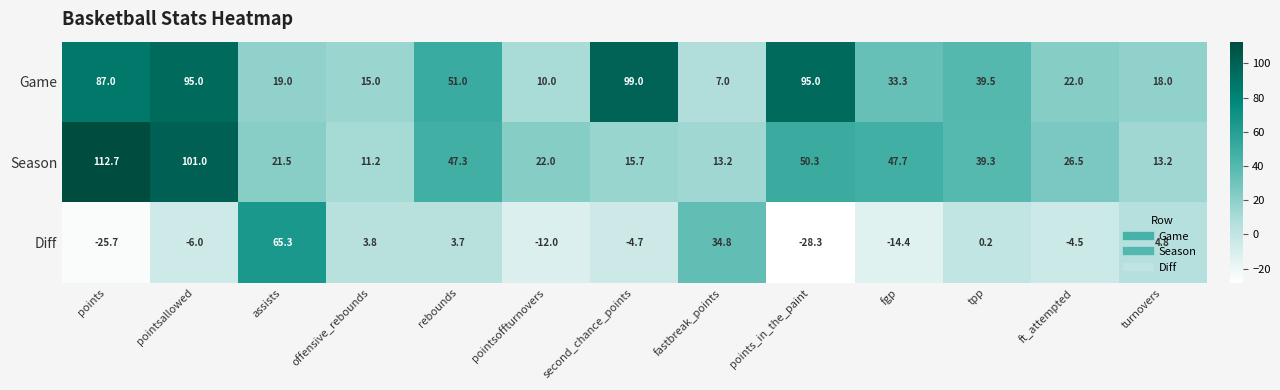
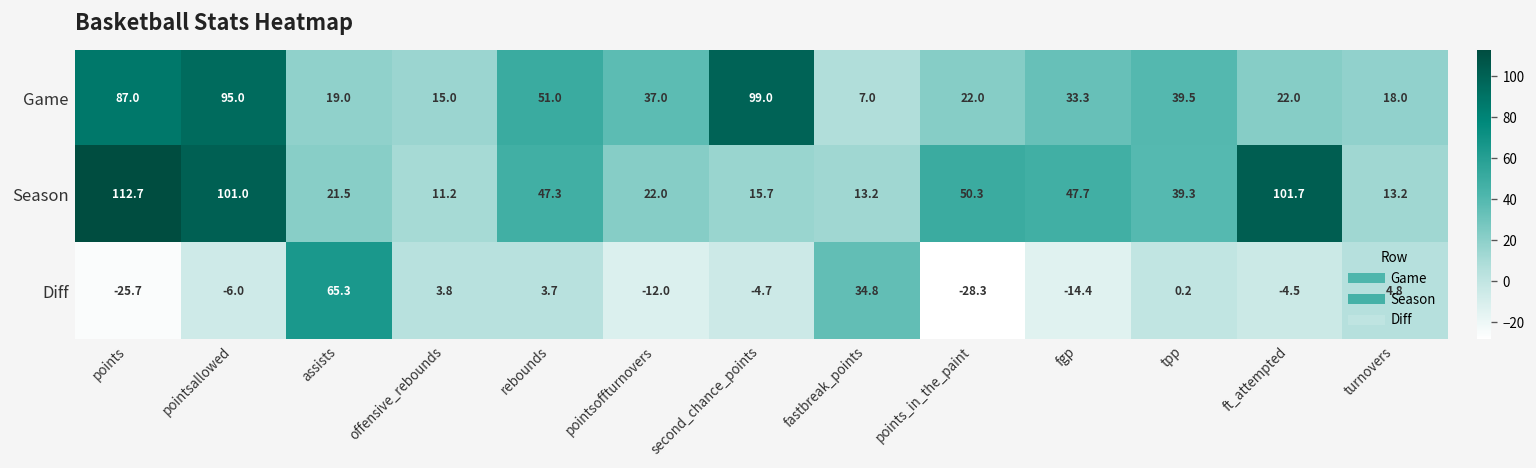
  {
    "Game": {
      "points": 87.0,
      "pointsallowed": 95.0,
      "assists": 19.0,
      "offensive_rebounds": 15.0,
      "rebounds": 51.0,
-     "pointsoffturnovers": 10.0,
+     "pointsoffturnovers": 37.0,
      "second_chance_points": 99.0,
      "fastbreak_points": 7.0,
-     "points_in_the_paint": 95.0,
+     "points_in_the_paint": 22.0,
      "fgp": 33.3,
      "tpp": 39.5,
      "ft_attempted": 22.0,
      "turnovers": 18.0
    },
    "Season": {
      "points": 112.7,
      "pointsallowed": 101.0,
      "assists": 21.5,
      "offensive_rebounds": 11.2,
      "rebounds": 47.3,
      "pointsoffturnovers": 22.0,
      "second_chance_points": 15.7,
      "fastbreak_points": 13.2,
      "points_in_the_paint": 50.3,
      "fgp": 47.7,
      "tpp": 39.3,
-     "ft_attempted": 26.5,
+     "ft_attempted": 101.7,
      "turnovers": 13.2
    },
    "Diff": {
      "points": -25.7,
      "pointsallowed": -6.0,
      "assists": 65.3,
      "offensive_rebounds": 3.8,
      "rebounds": 3.7,
      "pointsoffturnovers": -12.0,
      "second_chance_points": -4.7,
      "fastbreak_points": 34.8,
      "points_in_the_paint": -28.3,
      "fgp": -14.4,
      "tpp": 0.2,
      "ft_attempted": -4.5,
      "turnovers": 4.8
    }
  }
